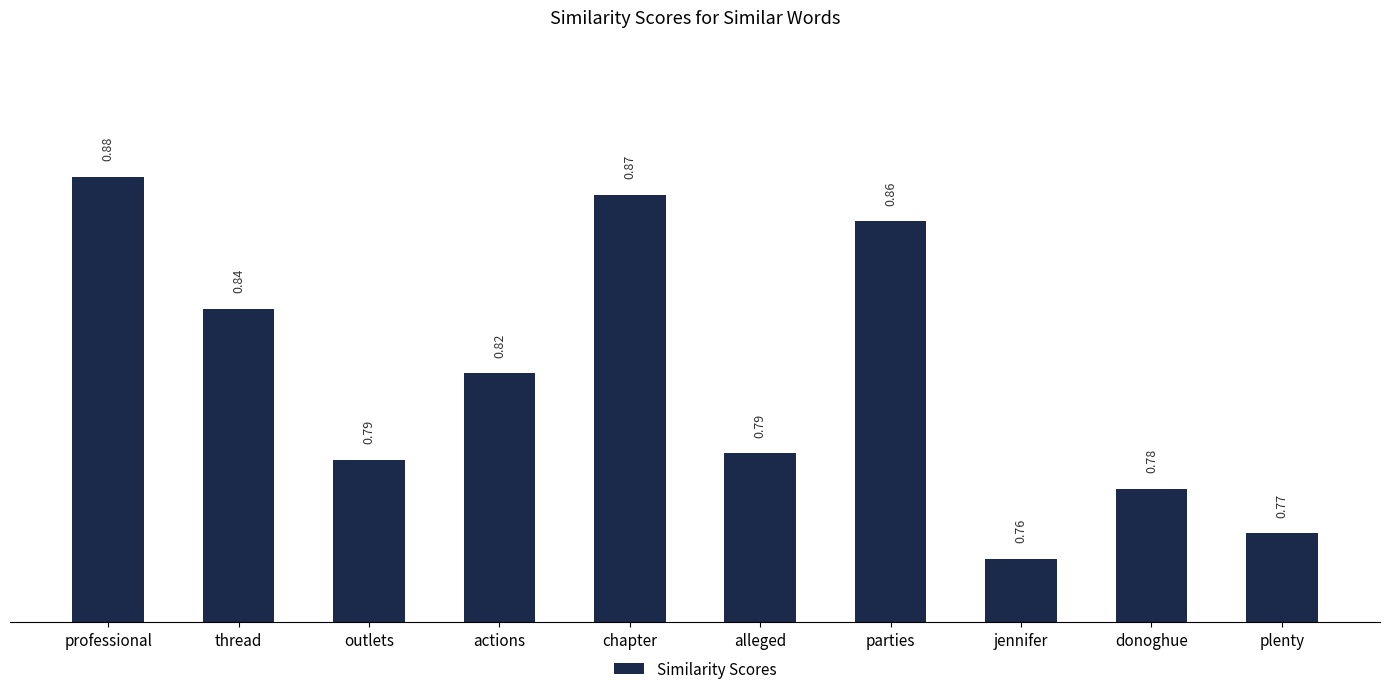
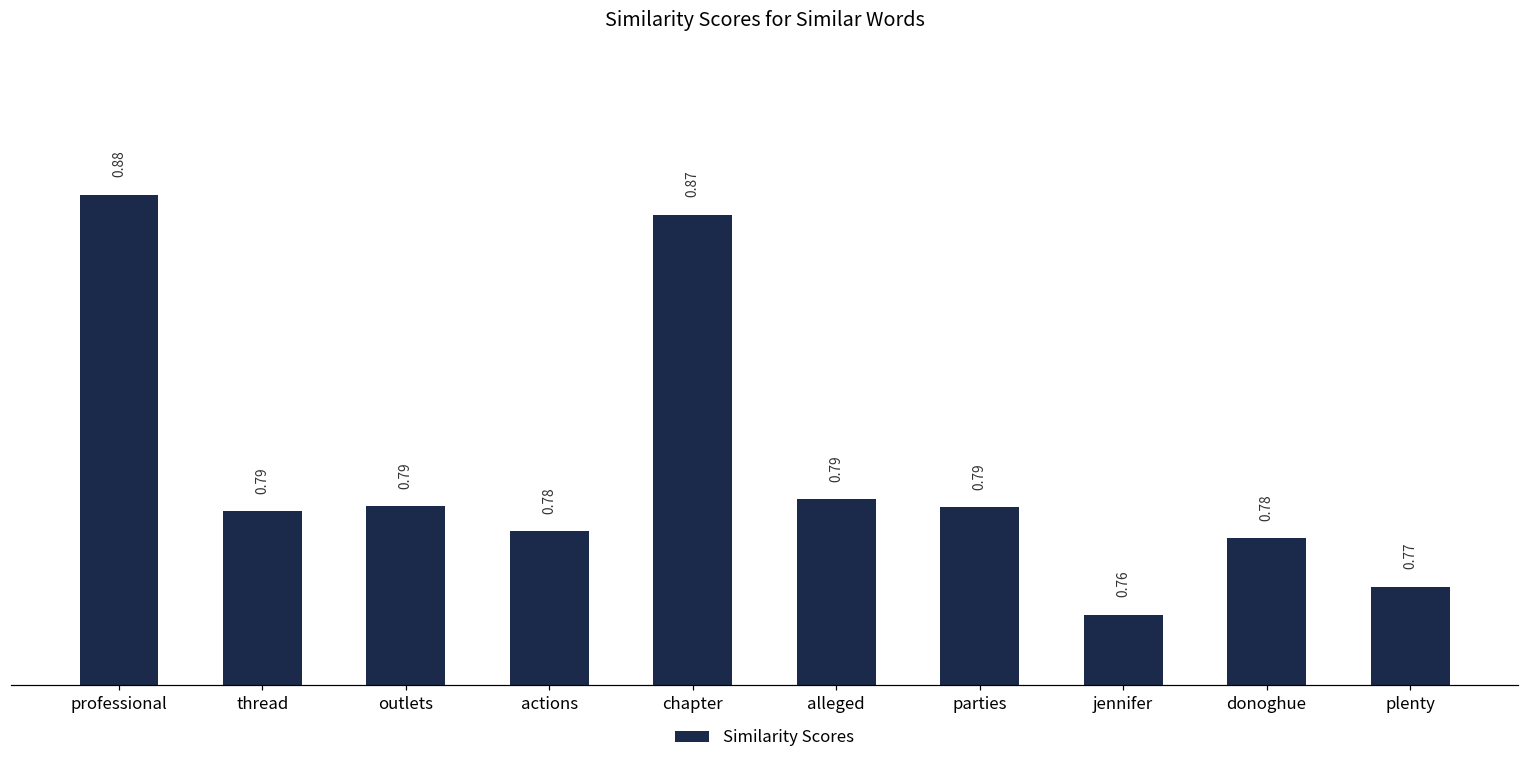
  {
    "professional": 0.88,
-   "thread": 0.84,
+   "thread": 0.79,
    "outlets": 0.79,
-   "actions": 0.82,
+   "actions": 0.78,
    "chapter": 0.87,
    "alleged": 0.79,
-   "parties": 0.86,
+   "parties": 0.79,
    "jennifer": 0.76,
    "donoghue": 0.78,
    "plenty": 0.77
  }
